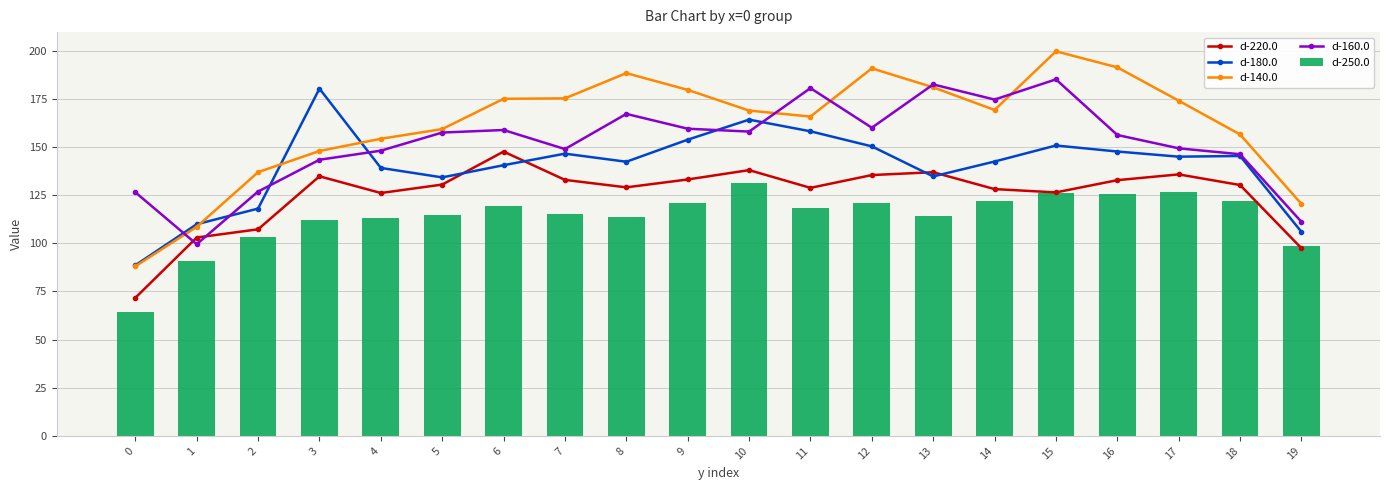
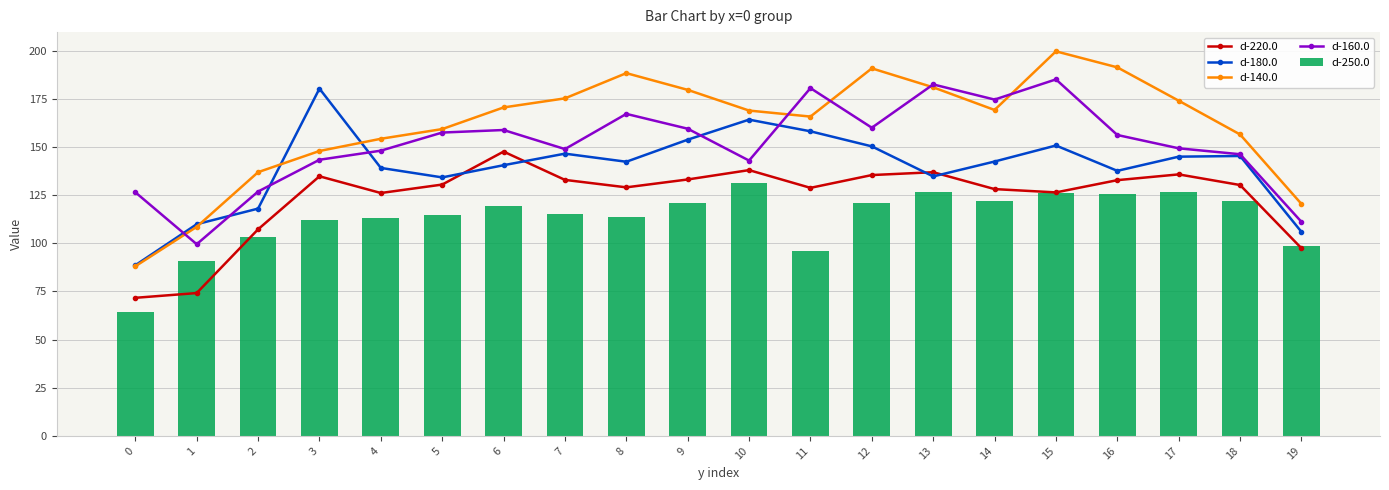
  {
    "d-220.0": {
      "0": 72,
-     "1": 103,
+     "1": 74,
      "2": 107,
      "3": 135,
      "4": 126,
      "5": 131,
      "6": 148,
      "7": 133,
      "8": 129,
      "9": 133,
      "10": 138,
      "11": 129,
      "12": 135,
      "13": 137,
      "14": 128,
      "15": 126,
      "16": 133,
      "17": 136,
      "18": 130,
      "19": 97
    },
    "d-250.0": {
      "0": 64,
      "1": 91,
      "2": 104,
      "3": 112,
      "4": 113,
      "5": 115,
      "6": 120,
      "7": 115,
      "8": 114,
      "9": 121,
      "10": 131,
-     "11": 118,
+     "11": 96,
      "12": 121,
-     "13": 114,
+     "13": 127,
      "14": 122,
      "15": 126,
      "16": 126,
      "17": 127,
      "18": 122,
      "19": 99
    },
    "d-180.0": {
      "1": 110,
      "2": 118,
      "3": 180,
      "4": 139,
      "5": 134,
      "6": 141,
      "7": 147,
      "8": 142,
      "9": 154,
      "10": 164,
      "11": 158,
      "12": 150,
      "13": 135,
      "14": 142,
      "15": 151,
-     "16": 148,
+     "16": 138,
      "17": 145,
      "19": 106
    },
    "d-140.0": {
      "1": 109,
      "2": 137,
      "3": 148,
      "4": 154,
      "5": 159,
-     "6": 175,
+     "6": 171,
      "7": 175,
      "8": 188,
      "9": 180,
      "10": 169,
      "11": 166,
      "12": 191,
      "13": 181,
      "14": 169,
      "15": 200,
      "16": 191,
      "17": 174,
      "18": 157,
      "19": 120
    },
    "d-160.0": {
      "0": 127,
      "1": 100,
      "2": 127,
      "3": 143,
      "4": 148,
      "5": 158,
      "6": 159,
      "7": 149,
      "8": 167,
      "9": 160,
-     "10": 158,
+     "10": 143,
      "11": 181,
      "12": 160,
      "13": 183,
      "14": 175,
      "15": 185,
      "16": 156,
      "17": 149,
      "19": 111
    }
  }
